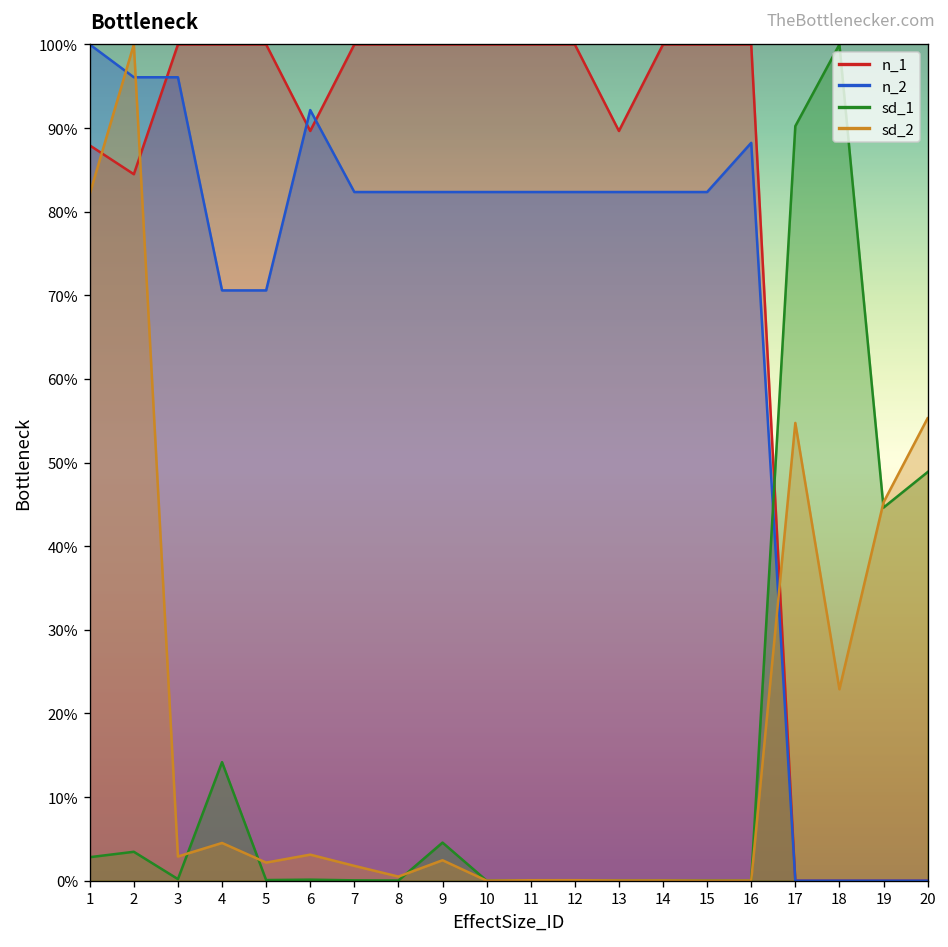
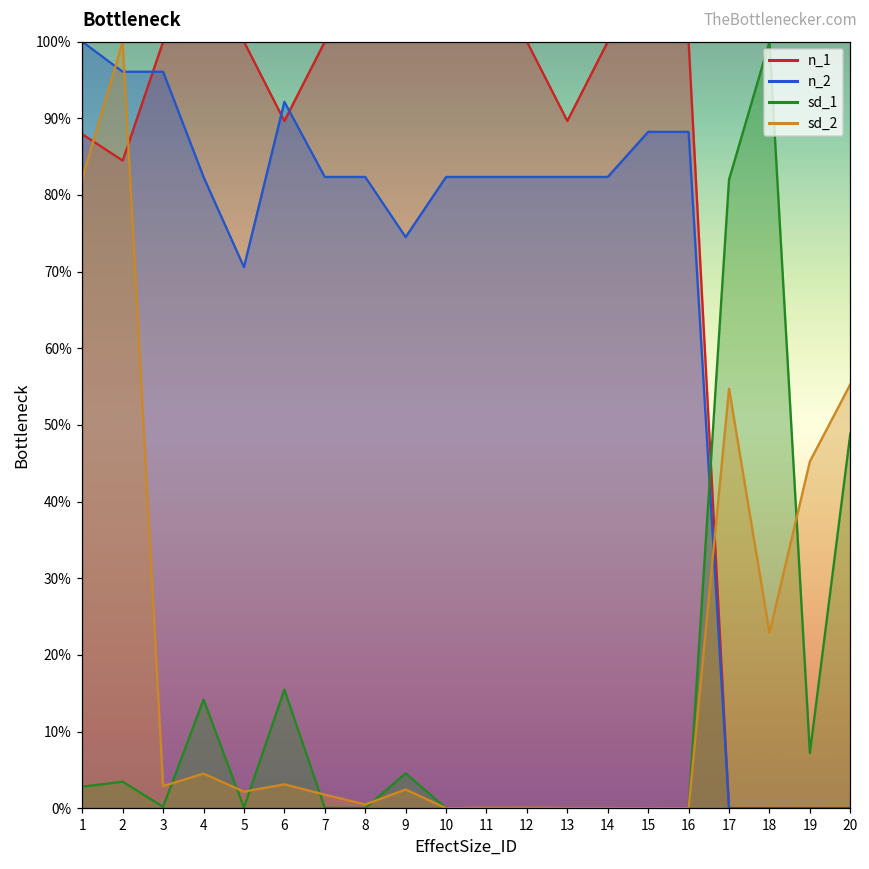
  {
    "n_2": {
      "1": "100%",
      "2": "96%",
      "3": "96%",
-     "4": "71%",
+     "4": "82%",
      "5": "71%",
      "6": "92%",
      "7": "82%",
      "8": "82%",
-     "9": "82%",
+     "9": "75%",
      "10": "82%",
      "11": "82%",
      "12": "82%",
      "13": "82%",
      "14": "82%",
-     "15": "82%",
+     "15": "88%",
      "16": "88%"
    },
    "sd_1": {
      "1": "3%",
      "2": "3%",
      "3": "0%",
      "4": "14%",
      "5": "0%",
-     "6": "0%",
+     "6": "15%",
      "7": "0%",
      "8": "0%",
      "9": "5%",
-     "17": "90%",
+     "17": "82%",
      "18": "100%",
-     "19": "45%",
+     "19": "7%",
      "20": "49%"
    }
  }
